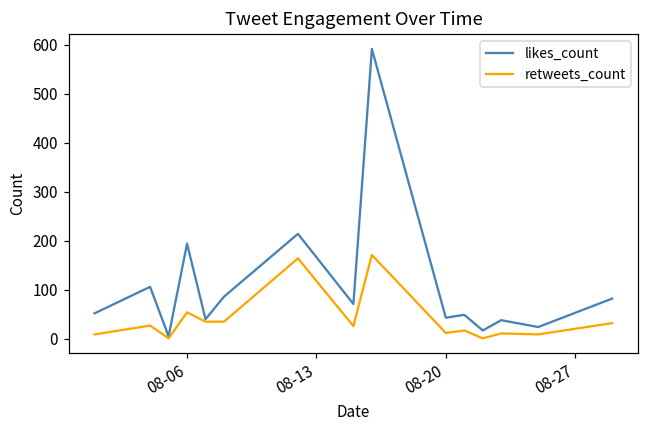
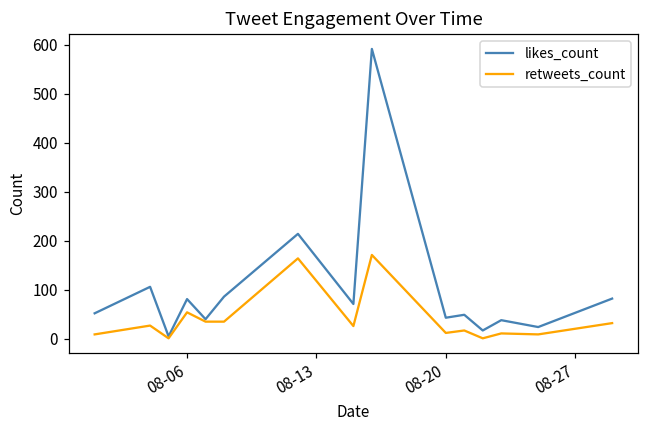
  {
    "likes_count": {
-     "08-06": 190,
+     "08-06": 80,
      "08-20": 40
    },
    "retweets_count": {
      "08-06": 50,
      "08-20": 10
    }
  }
